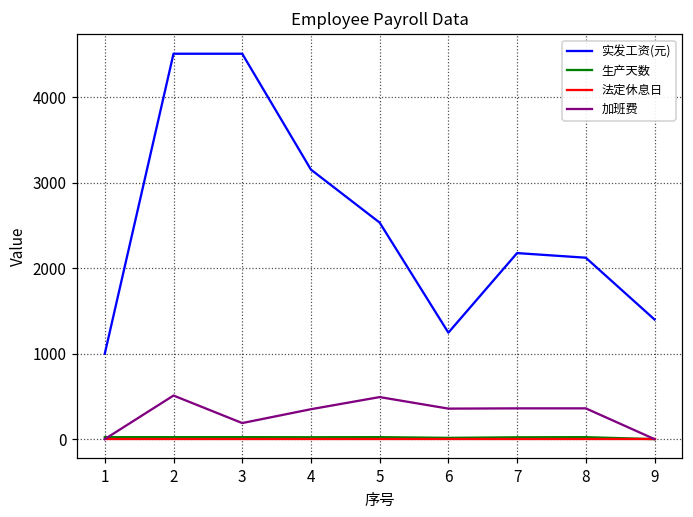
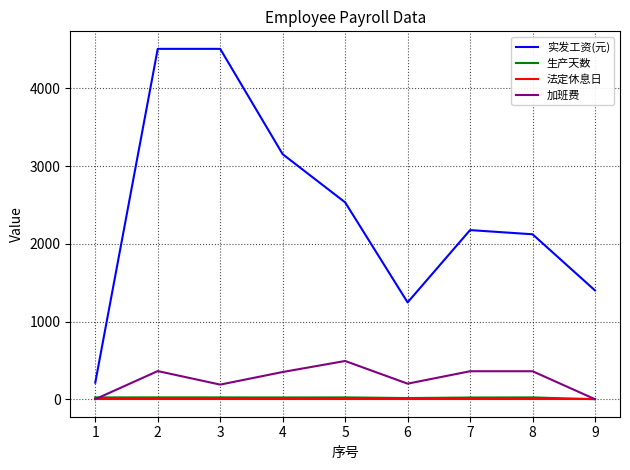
  {
    "实发工资(元)": {
-     "1": 1000,
+     "1": 200,
      "2": 4500,
      "3": 4500,
      "4": 3200,
      "5": 2500,
      "6": 1200,
      "7": 2200,
      "8": 2100,
      "9": 1400
    },
    "加班费": {
-     "2": 500,
+     "2": 400,
      "3": 200,
      "4": 400,
      "5": 500,
-     "6": 400,
+     "6": 200,
      "7": 400,
      "8": 400
    }
  }
